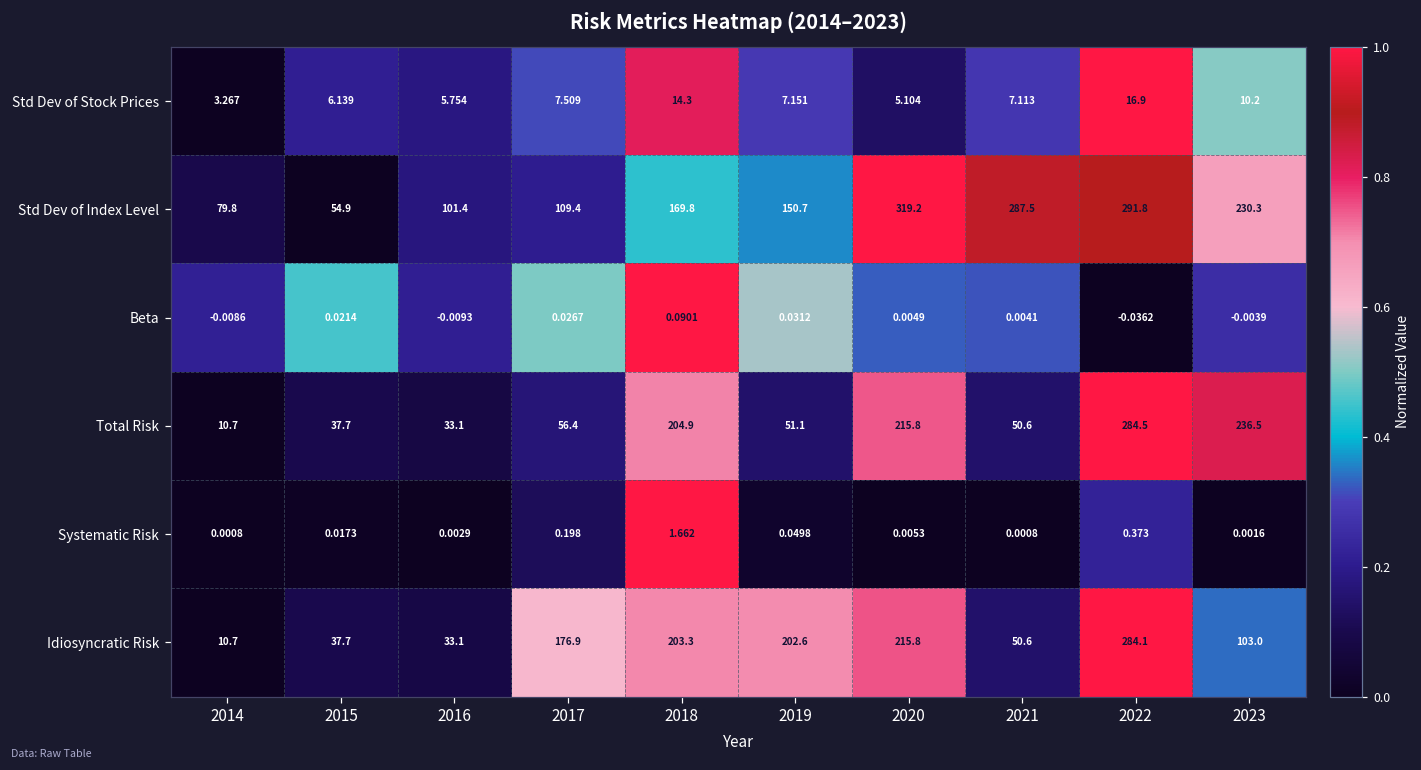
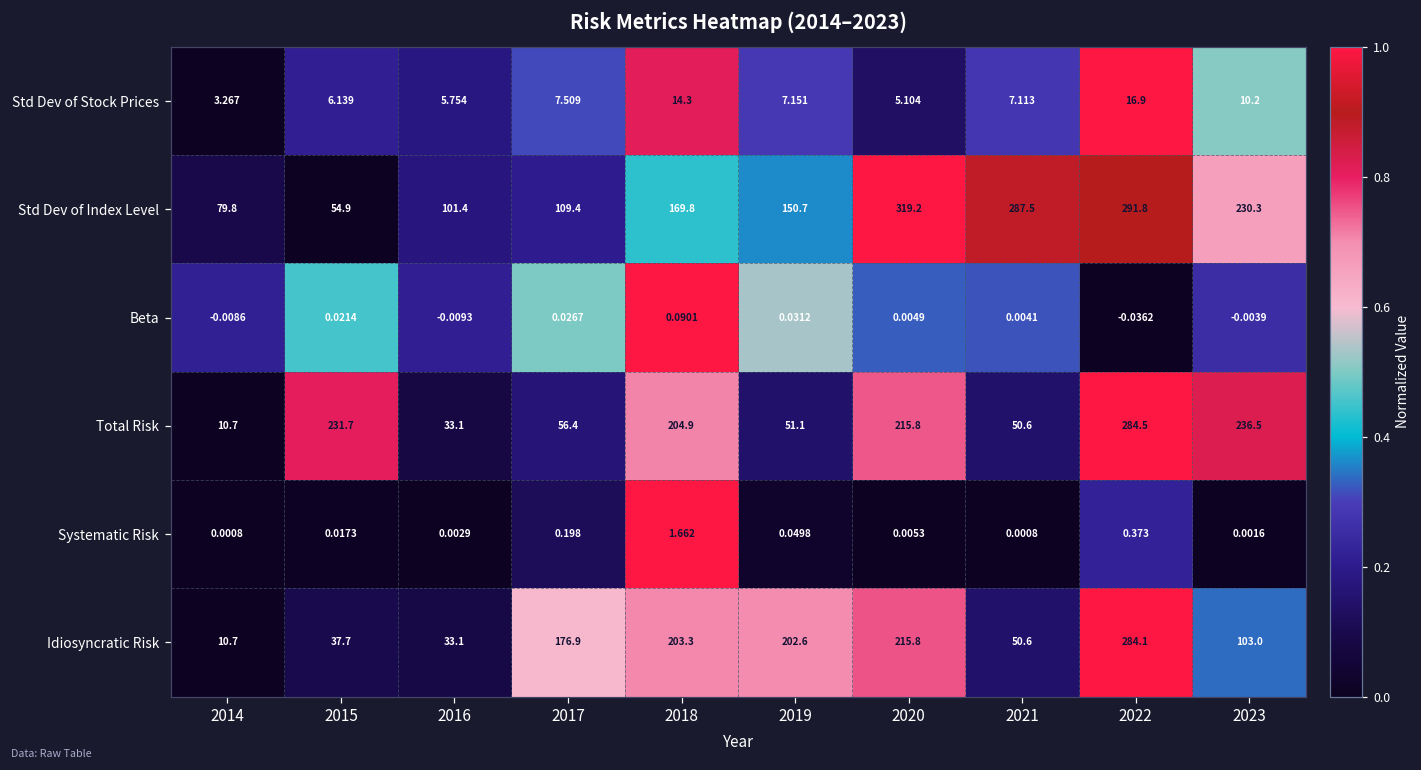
  {
    "Std Dev of Stock Prices": {
      "2014": 3.267,
      "2015": 6.139,
      "2016": 5.754,
      "2017": 7.509,
      "2018": 14.3,
      "2019": 7.151,
      "2020": 5.104,
      "2021": 7.113,
      "2022": 16.9,
      "2023": 10.2
    },
    "Std Dev of Index Level": {
      "2014": 79.8,
      "2015": 54.9,
      "2016": 101.4,
      "2017": 109.4,
      "2018": 169.8,
      "2019": 150.7,
      "2020": 319.2,
      "2021": 287.5,
      "2022": 291.8,
      "2023": 230.3
    },
    "Beta": {
      "2014": -0.0086,
      "2015": 0.0214,
      "2016": -0.0093,
      "2017": 0.0267,
      "2018": 0.0901,
      "2019": 0.0312,
      "2020": 0.0049,
      "2021": 0.0041,
      "2022": -0.0362,
      "2023": -0.0039
    },
    "Total Risk": {
      "2014": 10.7,
-     "2015": 37.7,
+     "2015": 231.7,
      "2016": 33.1,
      "2017": 56.4,
      "2018": 204.9,
      "2019": 51.1,
      "2020": 215.8,
      "2021": 50.6,
      "2022": 284.5,
      "2023": 236.5
    },
    "Systematic Risk": {
      "2014": 0.0008,
      "2015": 0.0173,
      "2016": 0.0029,
      "2017": 0.198,
      "2018": 1.662,
      "2019": 0.0498,
      "2020": 0.0053,
      "2021": 0.0008,
      "2022": 0.373,
      "2023": 0.0016
    },
    "Idiosyncratic Risk": {
      "2014": 10.7,
      "2015": 37.7,
      "2016": 33.1,
      "2017": 176.9,
      "2018": 203.3,
      "2019": 202.6,
      "2020": 215.8,
      "2021": 50.6,
      "2022": 284.1,
      "2023": 103.0
    }
  }
